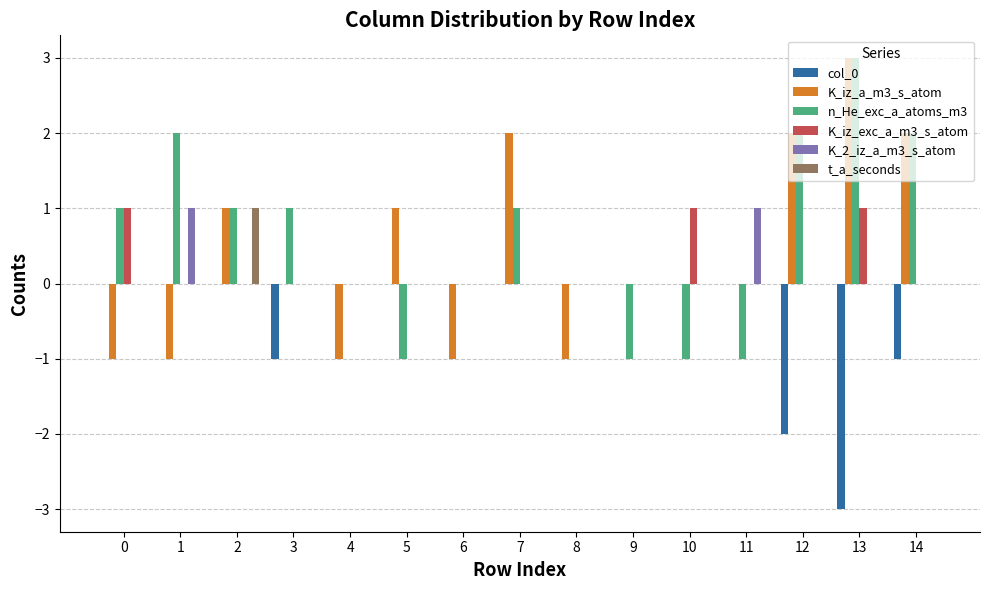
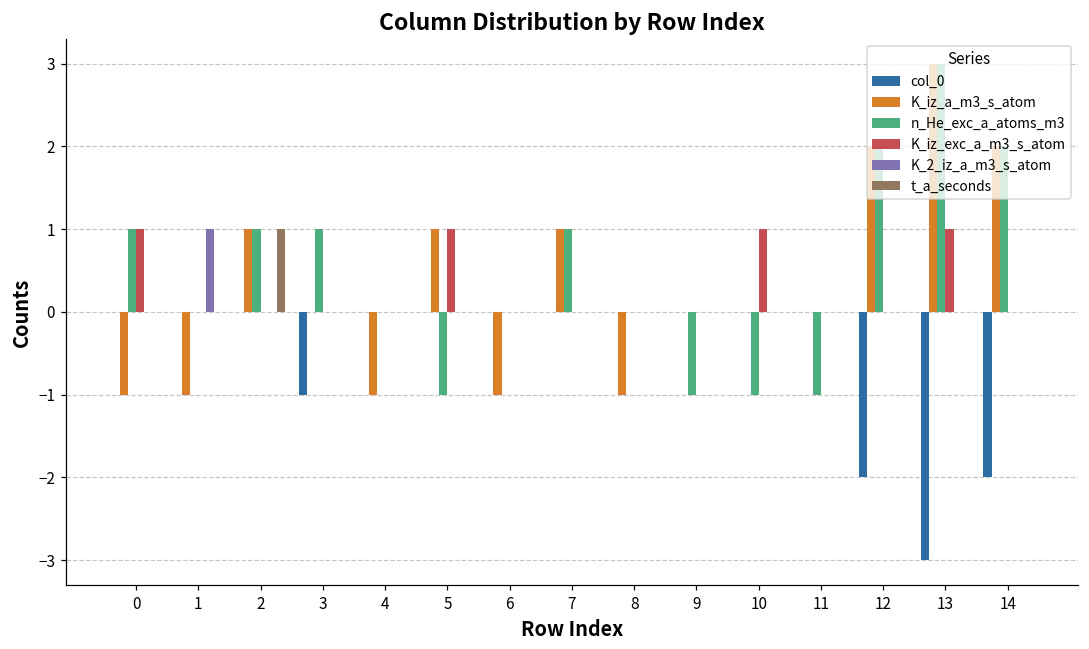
  {
    "col_0": {
      "0": 0,
      "1": 0,
      "2": 0,
      "3": -1,
      "4": 0,
      "5": 0,
      "6": 0,
      "7": 0,
      "8": 0,
      "9": 0,
      "10": 0,
      "11": 0,
      "12": -2,
      "13": -3,
-     "14": -1
+     "14": -2
    },
    "K_iz_a_m3_s_atom": {
      "0": -1,
      "1": -1,
      "2": 1,
      "3": 0,
      "4": -1,
      "5": 1,
      "6": -1,
-     "7": 2,
+     "7": 1,
      "8": -1,
      "9": 0,
      "10": 0,
      "11": 0
    },
    "n_He_exc_a_atoms_m3": {
      "0": 1,
-     "1": 2,
+     "1": 0,
      "2": 1,
      "3": 1,
      "4": 0,
      "5": -1,
      "6": 0,
      "7": 1,
      "8": 0,
      "9": -1,
      "10": -1,
      "11": -1
    },
    "K_iz_exc_a_m3_s_atom": {
      "0": 1,
      "1": 0,
      "2": 0,
      "3": 0,
      "4": 0,
-     "5": 0,
+     "5": 1,
      "6": 0,
      "7": 0,
      "8": 0,
      "9": 0,
      "10": 1,
      "11": 0,
      "12": 0,
      "13": 1,
      "14": 0
    },
    "K_2_iz_a_m3_s_atom": {
      "0": 0,
      "1": 1,
      "2": 0,
      "3": 0,
      "4": 0,
      "5": 0,
      "6": 0,
      "7": 0,
      "8": 0,
      "9": 0,
      "10": 0,
-     "11": 1,
+     "11": 0,
      "12": 0,
      "13": 0,
      "14": 0
    },
    "t_a_seconds": {
      "0": 0,
      "1": 0,
      "2": 1,
      "3": 0,
      "4": 0,
      "5": 0,
      "6": 0,
      "7": 0,
      "8": 0,
      "9": 0,
      "10": 0,
      "11": 0,
      "12": 0,
      "13": 0,
      "14": 0
    }
  }
